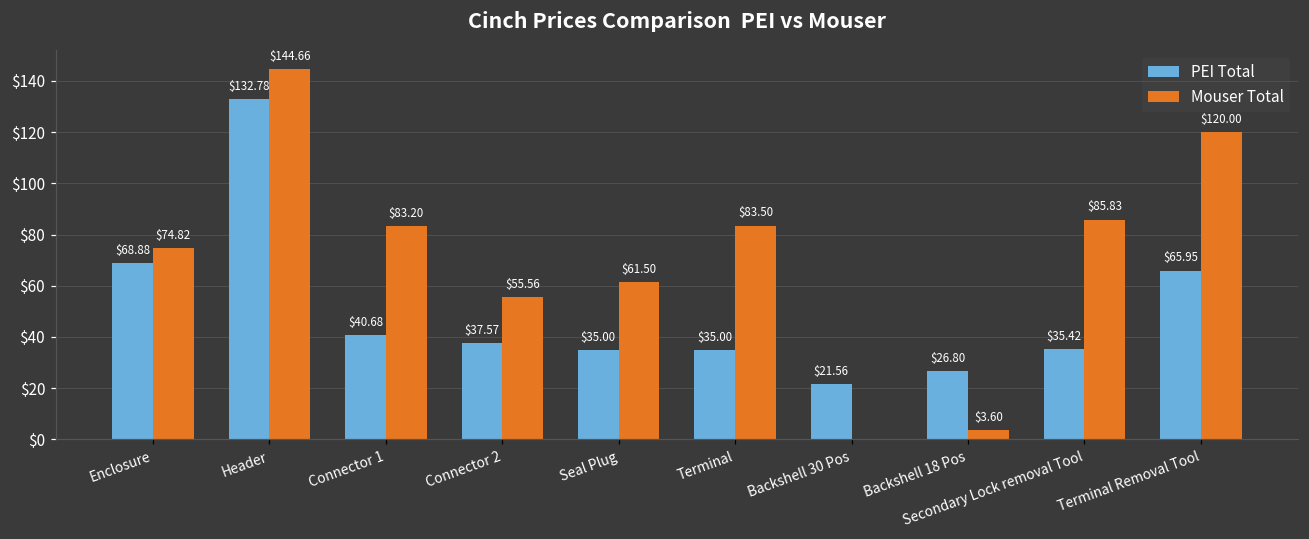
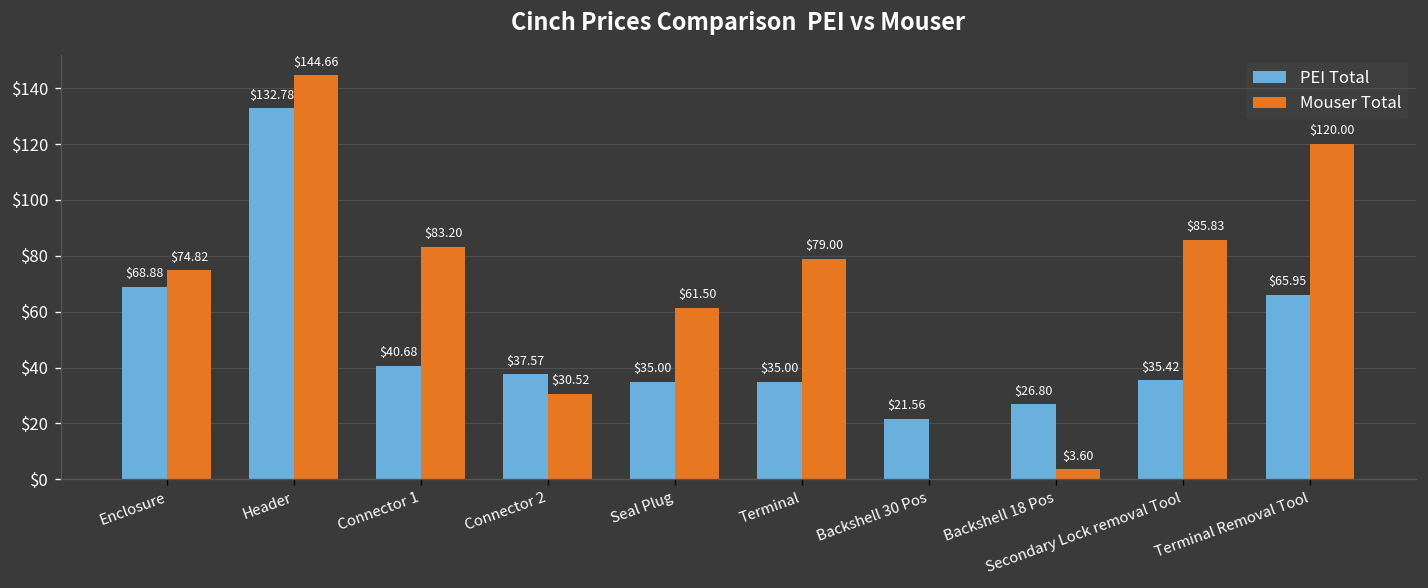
  {
    "PEI Total": {
      "Enclosure": "$68.88",
      "Header": "$132.78",
      "Connector 1": "$40.68",
      "Connector 2": "$37.57",
      "Seal Plug": "$35.00",
      "Terminal": "$35.00",
      "Backshell 30 Pos": "$21.56",
      "Backshell 18 Pos": "$26.80",
      "Secondary Lock removal Tool": "$35.42",
      "Terminal Removal Tool": "$65.95"
    },
    "Mouser Total": {
      "Enclosure": "$74.82",
      "Header": "$144.66",
      "Connector 1": "$83.20",
-     "Connector 2": "$55.56",
+     "Connector 2": "$30.52",
      "Seal Plug": "$61.50",
-     "Terminal": "$83.50",
+     "Terminal": "$79.00",
      "Backshell 18 Pos": "$3.60",
      "Secondary Lock removal Tool": "$85.83",
      "Terminal Removal Tool": "$120.00"
    }
  }
